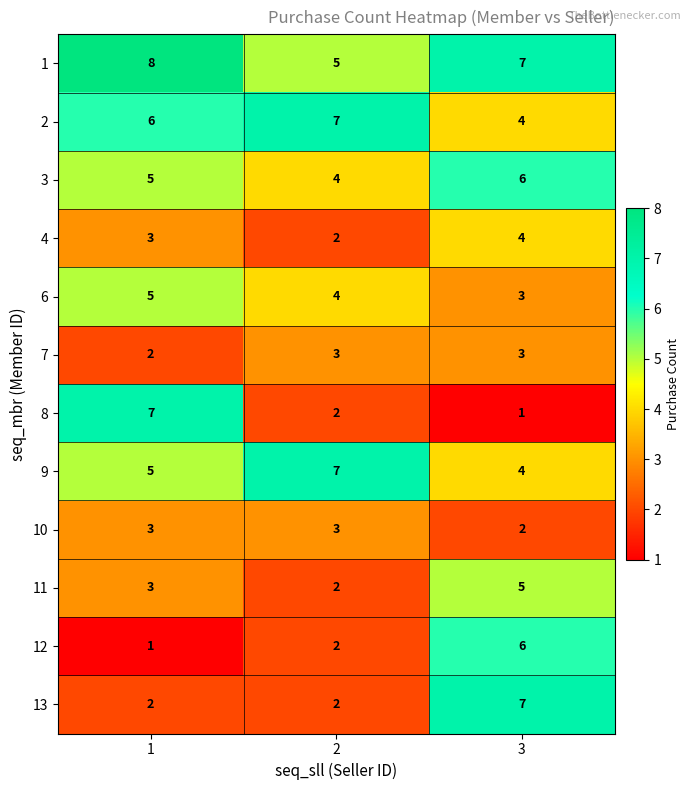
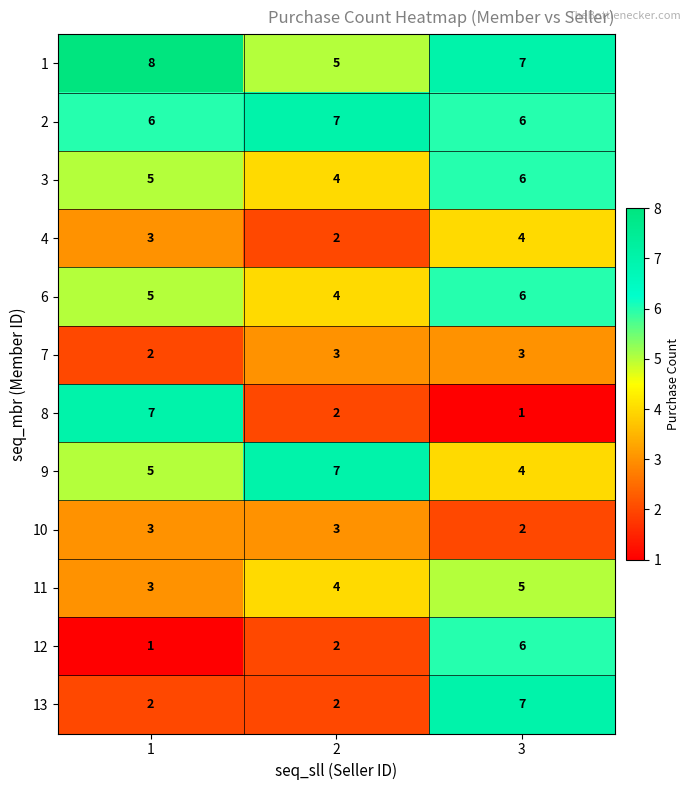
  {
    "1": {
      "1": 8,
      "2": 5,
      "3": 7
    },
    "2": {
      "1": 6,
      "2": 7,
-     "3": 4
+     "3": 6
    },
    "3": {
      "1": 5,
      "2": 4,
      "3": 6
    },
    "4": {
      "1": 3,
      "2": 2,
      "3": 4
    },
    "6": {
      "1": 5,
      "2": 4,
-     "3": 3
+     "3": 6
    },
    "7": {
      "1": 2,
      "2": 3,
      "3": 3
    },
    "8": {
      "1": 7,
      "2": 2,
      "3": 1
    },
    "9": {
      "1": 5,
      "2": 7,
      "3": 4
    },
    "10": {
      "1": 3,
      "2": 3,
      "3": 2
    },
    "11": {
      "1": 3,
-     "2": 2,
+     "2": 4,
      "3": 5
    },
    "12": {
      "1": 1,
      "2": 2,
      "3": 6
    },
    "13": {
      "1": 2,
      "2": 2,
      "3": 7
    }
  }
